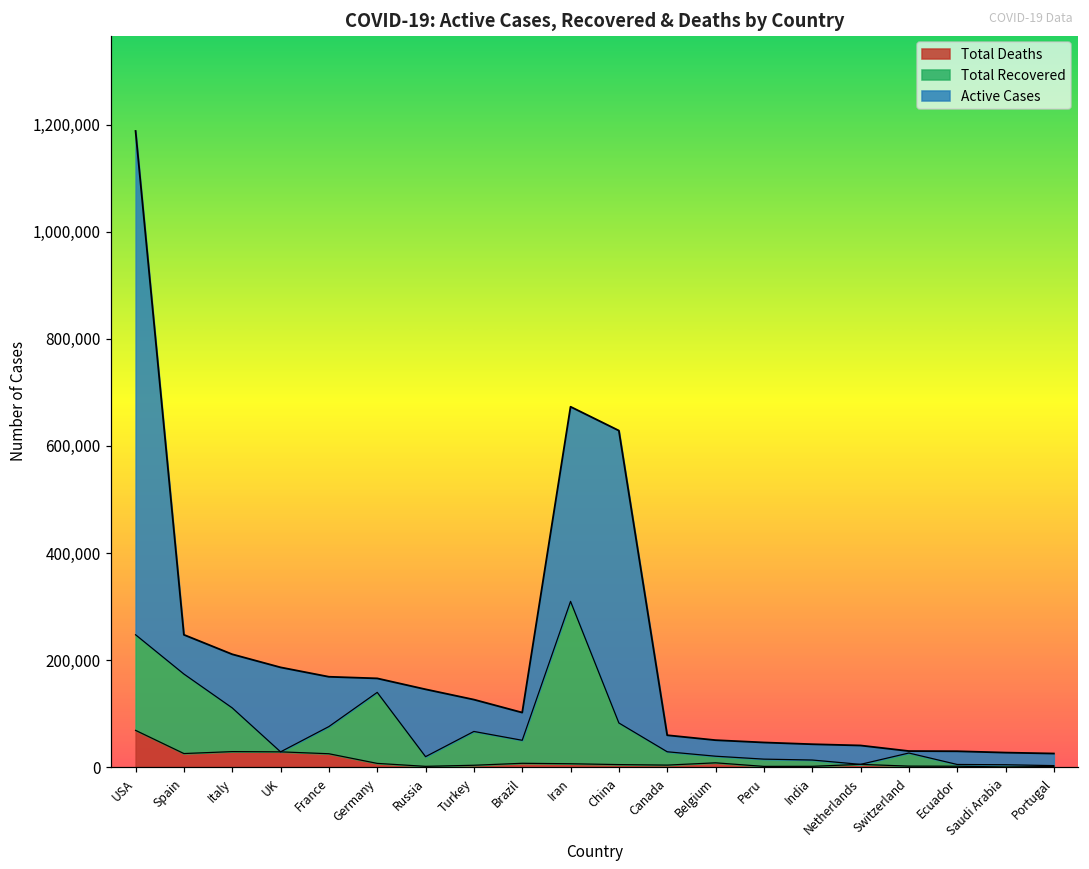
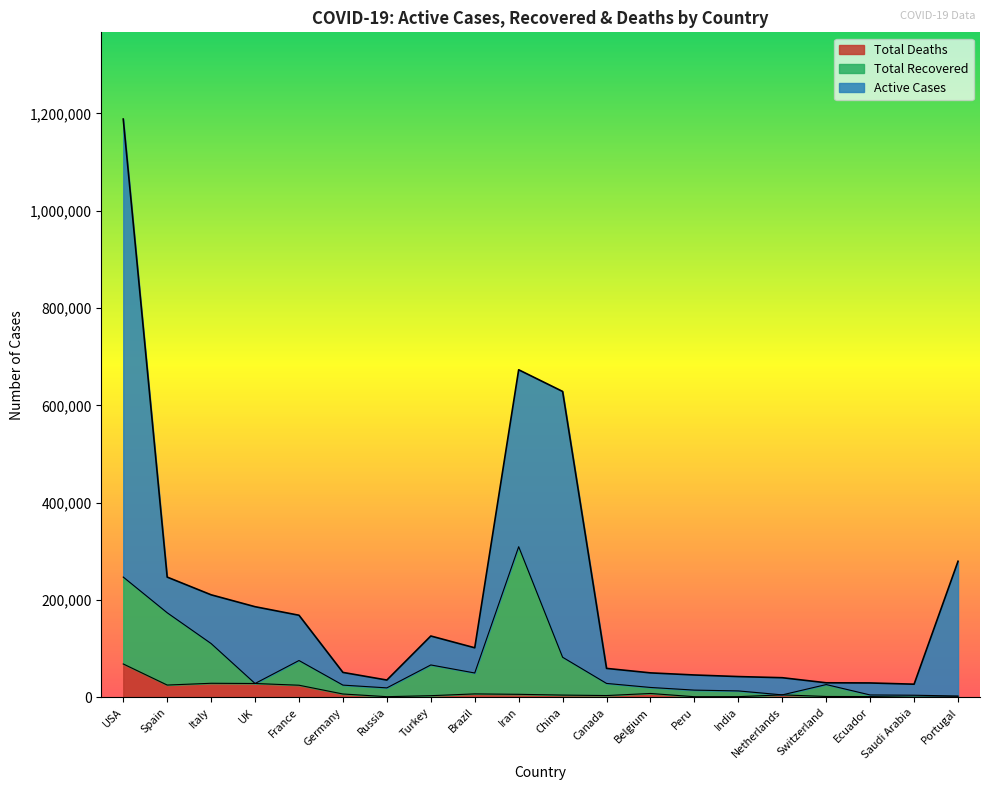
  {
    "Total Deaths": {
      "USA": "70,000",
      "Spain": "30,000",
      "Italy": "30,000",
      "France": "20,000",
      "Germany": "10,000",
      "Russia": "0",
      "Turkey": "0",
      "Brazil": "10,000",
      "Iran": "10,000",
      "China": "0",
      "Canada": "0",
      "Belgium": "10,000",
      "Peru": "0",
      "India": "0",
      "Switzerland": "0"
    },
    "Total Recovered": {
      "USA": "180,000",
      "Spain": "150,000",
      "Italy": "80,000",
      "France": "50,000",
-     "Germany": "130,000",
+     "Germany": "20,000",
      "Russia": "20,000",
      "Turkey": "60,000",
      "Brazil": "40,000",
      "Iran": "300,000",
      "China": "80,000",
      "Canada": "20,000",
      "Belgium": "10,000",
      "Peru": "10,000",
      "India": "10,000"
    },
    "Active Cases": {
      "USA": "940,000",
      "Spain": "70,000",
      "Italy": "100,000",
      "UK": "160,000",
      "France": "90,000",
      "Germany": "30,000",
-     "Russia": "130,000",
+     "Russia": "20,000",
      "Turkey": "60,000",
      "Brazil": "50,000",
      "Iran": "360,000",
      "China": "550,000",
      "Canada": "30,000",
      "Belgium": "30,000",
      "Peru": "30,000",
      "India": "30,000",
      "Netherlands": "40,000",
      "Ecuador": "20,000",
      "Saudi Arabia": "20,000",
-     "Portugal": "20,000"
+     "Portugal": "280,000"
    }
  }
